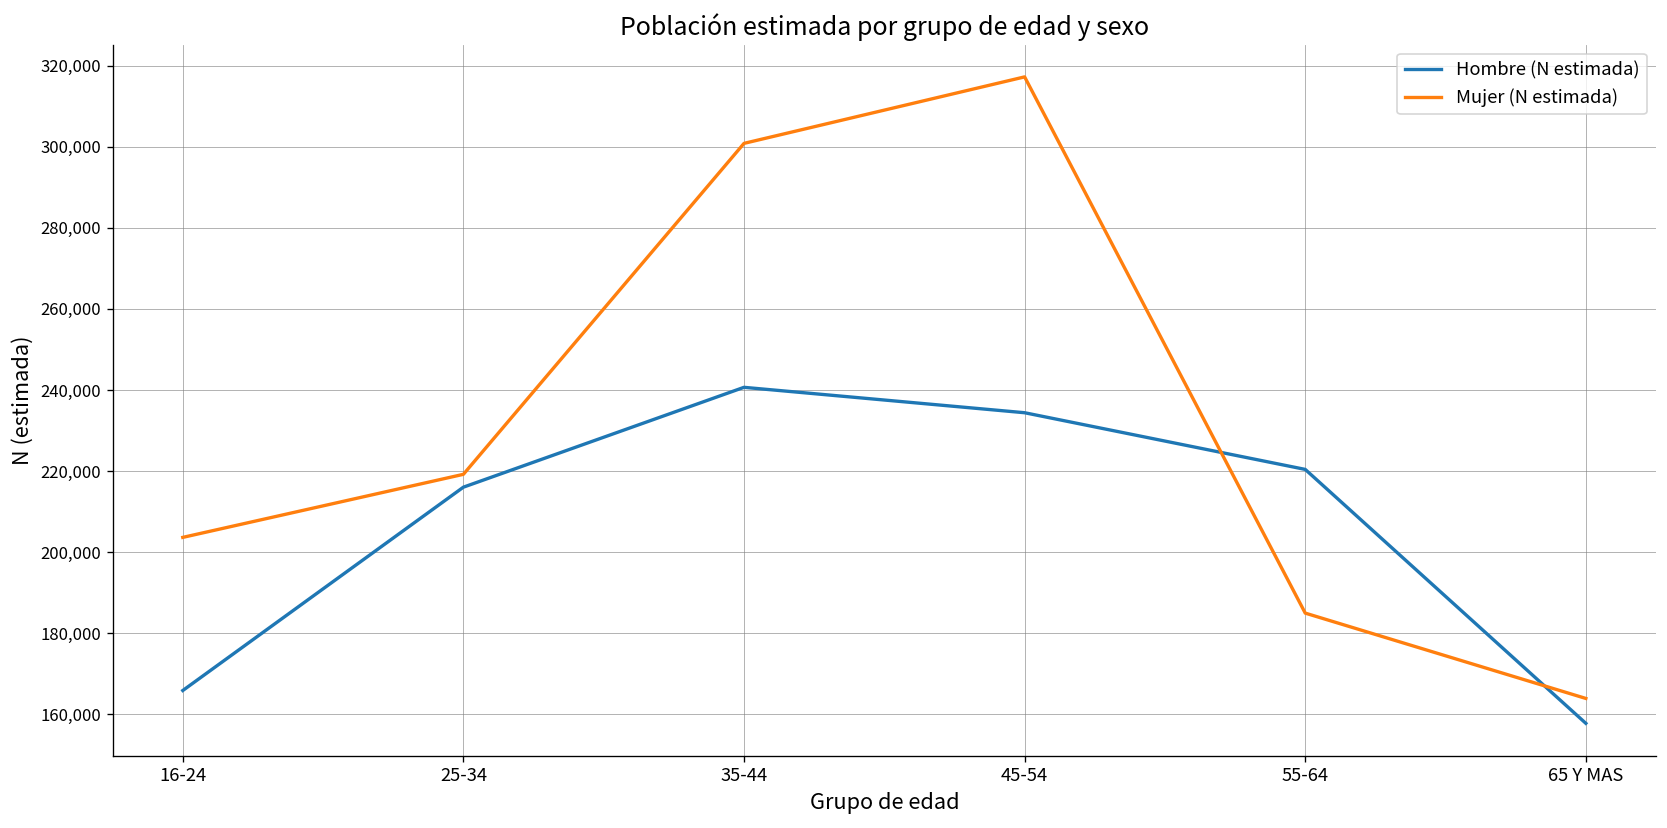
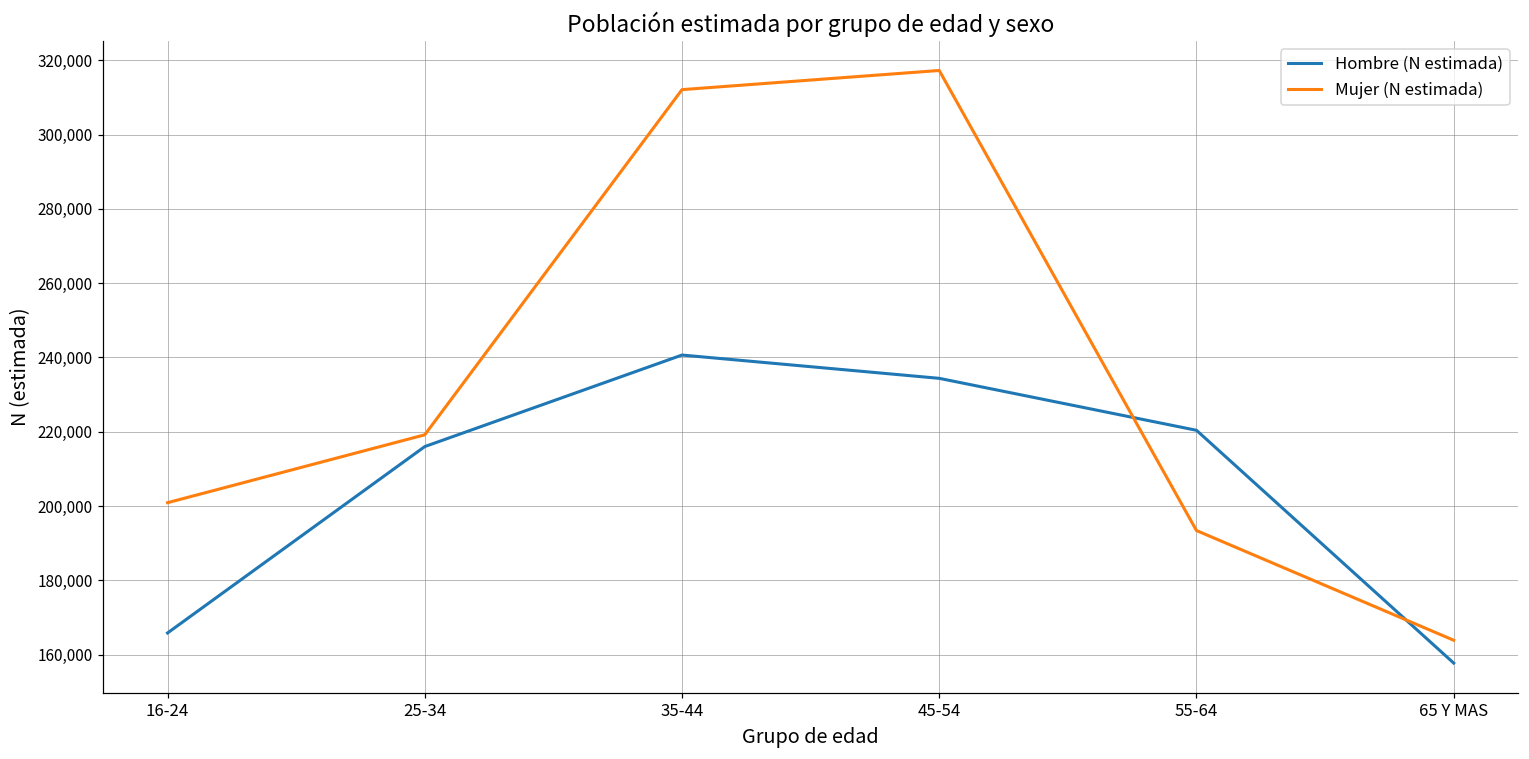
  {
    "Hombre (N estimada)": {
      "16-24": "166,000",
      "25-34": "216,000",
      "35-44": "241,000",
      "45-54": "234,000",
      "55-64": "220,000",
      "65 Y MAS": "158,000"
    },
    "Mujer (N estimada)": {
-     "16-24": "204,000",
+     "16-24": "201,000",
      "25-34": "219,000",
-     "35-44": "301,000",
+     "35-44": "312,000",
      "45-54": "317,000",
-     "55-64": "185,000",
+     "55-64": "193,000",
      "65 Y MAS": "164,000"
    }
  }
